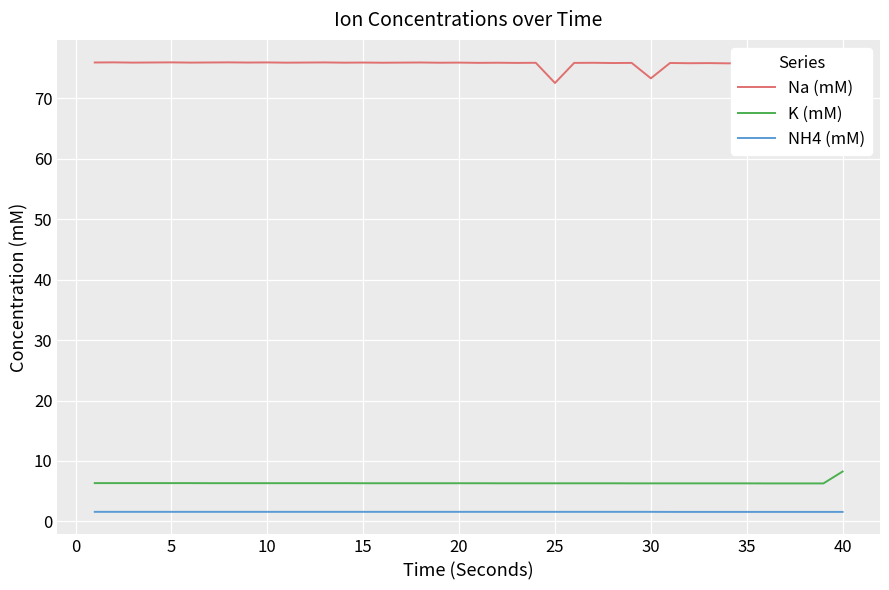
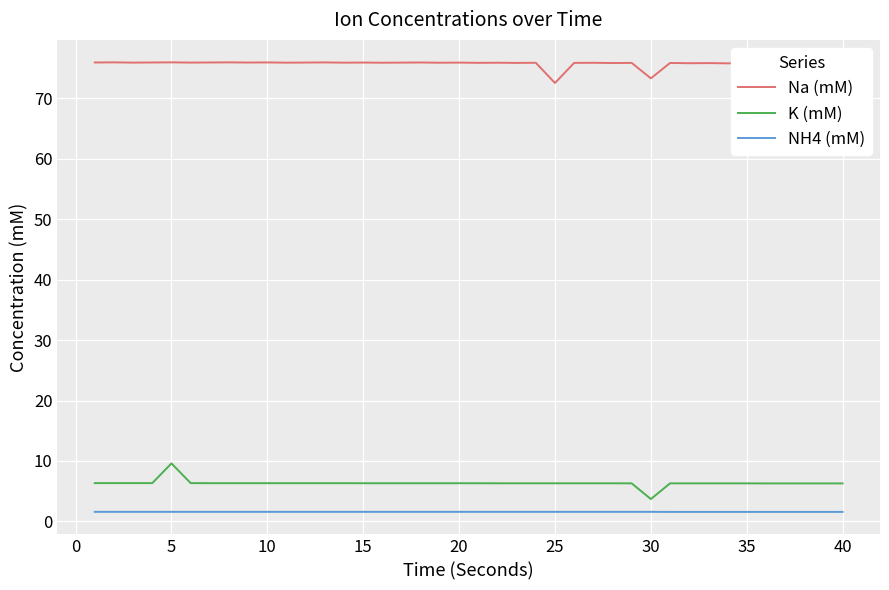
  {
    "Na (mM)": {
      "5": 76,
      "10": 76,
      "15": 76,
      "20": 76,
      "25": 73,
      "30": 73
    },
    "K (mM)": {
-     "5": 6,
+     "5": 10,
      "10": 6,
      "15": 6,
      "20": 6,
      "25": 6,
-     "30": 6,
+     "30": 4,
      "35": 6,
-     "40": 8
+     "40": 6
    },
    "NH4 (mM)": {
      "5": 2,
      "10": 2,
      "15": 2,
      "20": 2,
      "25": 2,
      "30": 2,
      "35": 2,
      "40": 2
    }
  }
